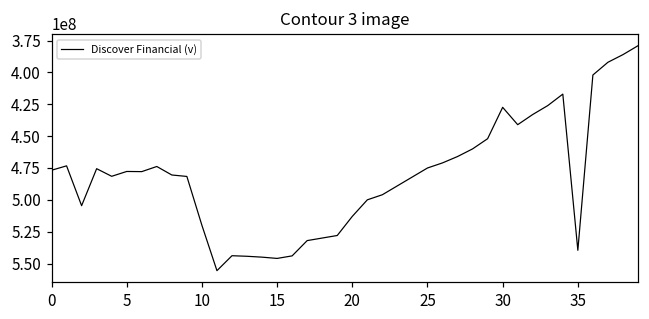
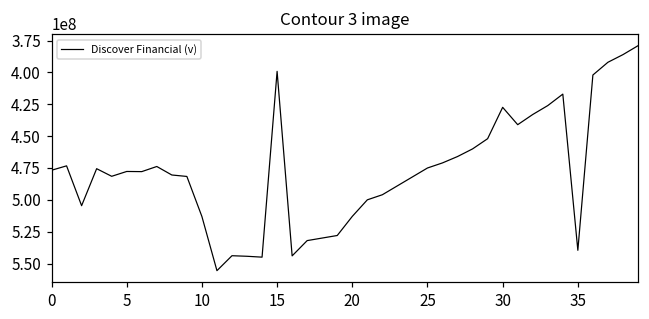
  {
    "0": 477000000,
    "5": 478000000,
-   "10": 520000000,
-   "15": 546000000,
+   "10": 513000000,
+   "15": 399000000,
    "20": 513000000,
    "25": 475000000,
    "30": 427000000,
    "35": 540000000
  }
